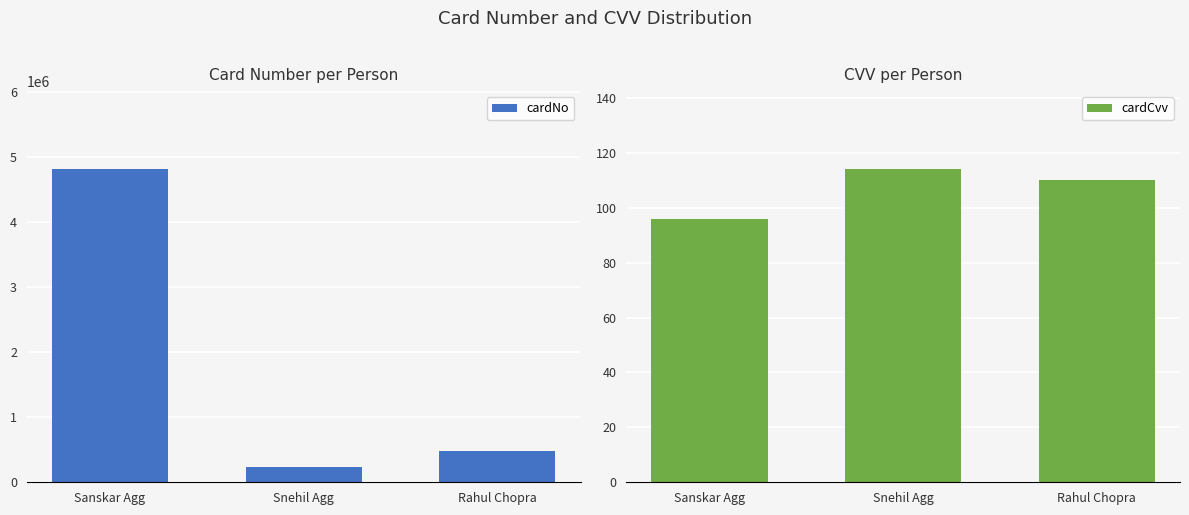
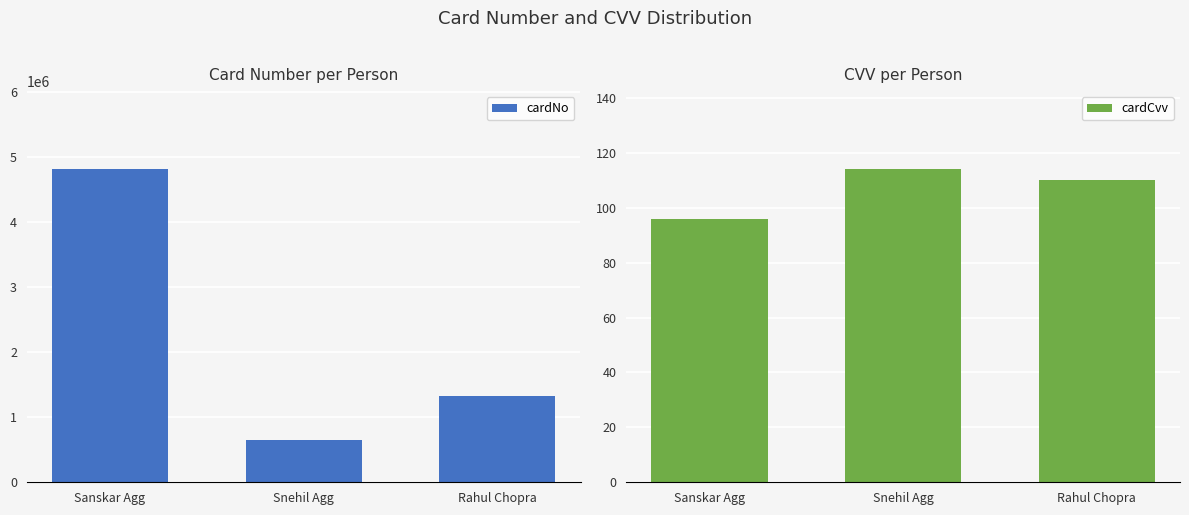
  {
    "Card Number per Person": {
      "Sanskar Agg": 4800000,
-     "Snehil Agg": 200000,
-     "Rahul Chopra": 500000
+     "Snehil Agg": 600000,
+     "Rahul Chopra": 1300000
    },
    "CVV per Person": {
      "Sanskar Agg": 96,
      "Snehil Agg": 114,
      "Rahul Chopra": 110
    }
  }
